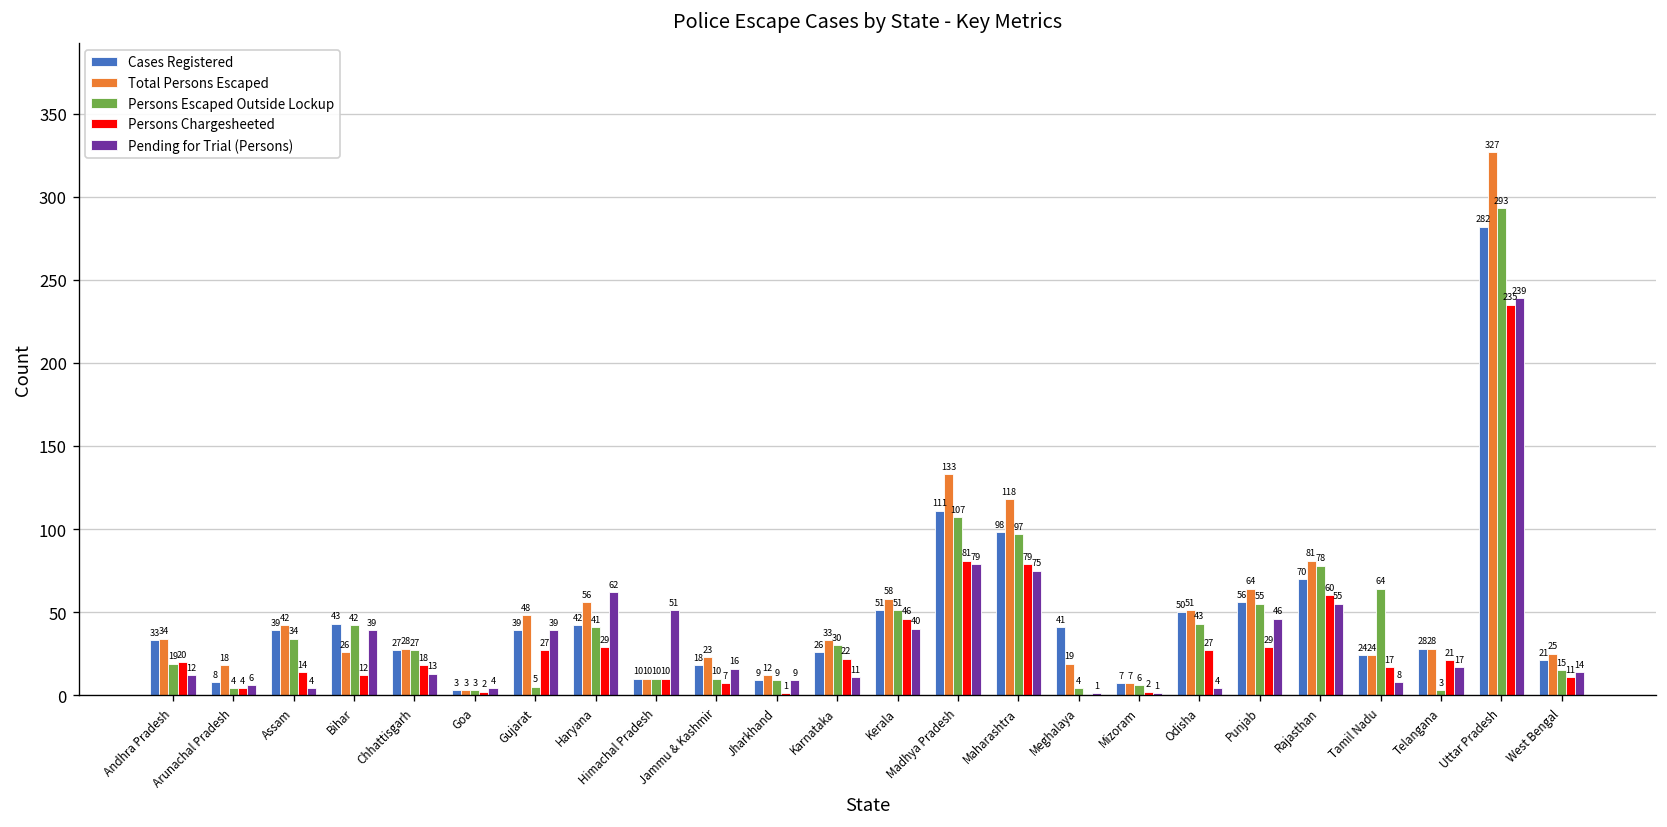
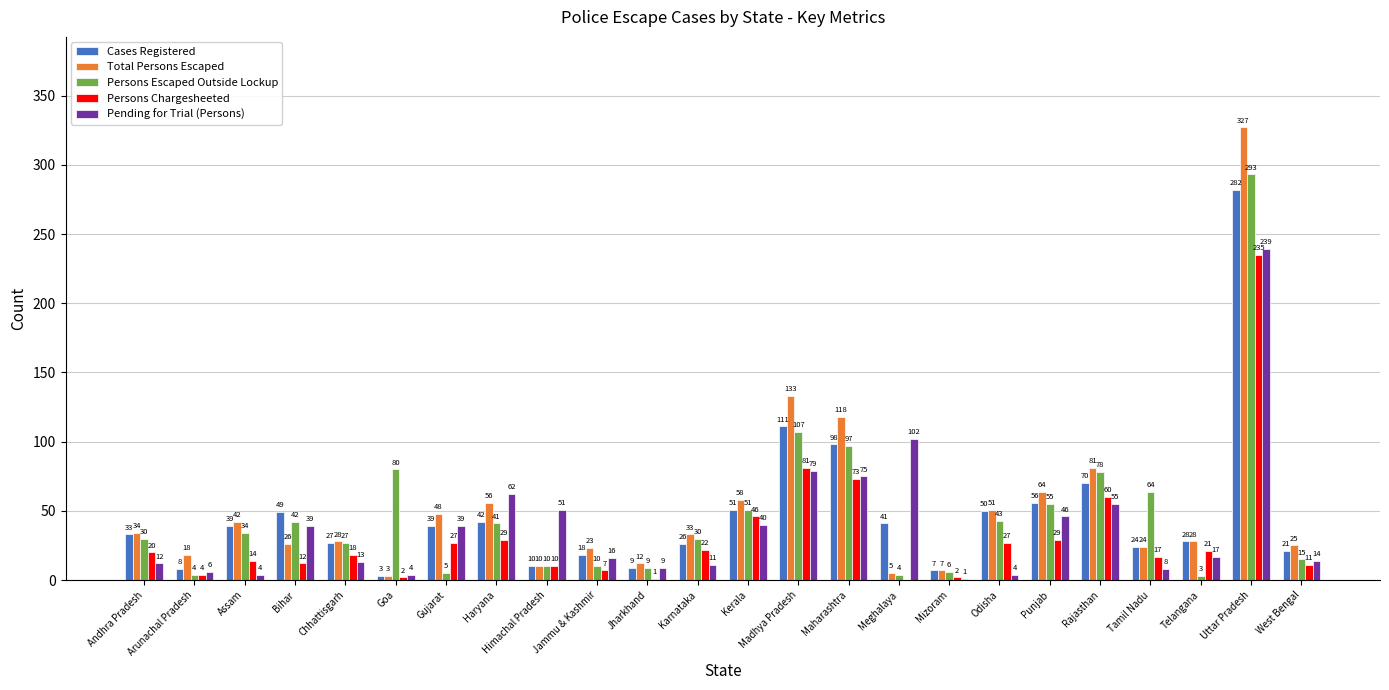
  {
    "Cases Registered": {
      "Andhra Pradesh": 33,
      "Arunachal Pradesh": 8,
      "Assam": 39,
-     "Bihar": 43,
+     "Bihar": 49,
      "Chhattisgarh": 27,
      "Goa": 3,
      "Gujarat": 39,
      "Haryana": 42,
      "Himachal Pradesh": 10,
      "Jammu & Kashmir": 18,
      "Jharkhand": 9,
      "Karnataka": 26,
      "Kerala": 51,
      "Madhya Pradesh": 111,
      "Maharashtra": 98,
      "Meghalaya": 41,
      "Mizoram": 7,
      "Odisha": 50,
      "Punjab": 56,
      "Rajasthan": 70,
      "Tamil Nadu": 24,
      "Telangana": 28,
      "Uttar Pradesh": 282,
      "West Bengal": 21
    },
    "Total Persons Escaped": {
      "Andhra Pradesh": 34,
      "Arunachal Pradesh": 18,
      "Assam": 42,
      "Bihar": 26,
      "Chhattisgarh": 28,
      "Goa": 3,
      "Gujarat": 48,
      "Haryana": 56,
      "Himachal Pradesh": 10,
      "Jammu & Kashmir": 23,
      "Jharkhand": 12,
      "Karnataka": 33,
      "Kerala": 58,
      "Madhya Pradesh": 133,
      "Maharashtra": 118,
-     "Meghalaya": 19,
+     "Meghalaya": 5,
      "Mizoram": 7,
      "Odisha": 51,
      "Punjab": 64,
      "Rajasthan": 81,
      "Tamil Nadu": 24,
      "Telangana": 28,
      "Uttar Pradesh": 327,
      "West Bengal": 25
    },
    "Persons Escaped Outside Lockup": {
-     "Andhra Pradesh": 19,
+     "Andhra Pradesh": 30,
      "Arunachal Pradesh": 4,
      "Assam": 34,
      "Bihar": 42,
      "Chhattisgarh": 27,
-     "Goa": 3,
+     "Goa": 80,
      "Gujarat": 5,
      "Haryana": 41,
      "Himachal Pradesh": 10,
      "Jammu & Kashmir": 10,
      "Jharkhand": 9,
      "Karnataka": 30,
      "Kerala": 51,
      "Madhya Pradesh": 107,
      "Maharashtra": 97,
      "Meghalaya": 4,
      "Mizoram": 6,
      "Odisha": 43,
      "Punjab": 55,
      "Rajasthan": 78,
      "Tamil Nadu": 64,
      "Telangana": 3,
      "Uttar Pradesh": 293,
      "West Bengal": 15
    },
    "Persons Chargesheeted": {
      "Andhra Pradesh": 20,
      "Arunachal Pradesh": 4,
      "Assam": 14,
      "Bihar": 12,
      "Chhattisgarh": 18,
      "Goa": 2,
      "Gujarat": 27,
      "Haryana": 29,
      "Himachal Pradesh": 10,
      "Jammu & Kashmir": 7,
      "Jharkhand": 1,
      "Karnataka": 22,
      "Kerala": 46,
      "Madhya Pradesh": 81,
-     "Maharashtra": 79,
+     "Maharashtra": 73,
      "Mizoram": 2,
      "Odisha": 27,
      "Punjab": 29,
      "Rajasthan": 60,
      "Tamil Nadu": 17,
      "Telangana": 21,
      "Uttar Pradesh": 235,
      "West Bengal": 11
    },
    "Pending for Trial (Persons)": {
      "Andhra Pradesh": 12,
      "Arunachal Pradesh": 6,
      "Assam": 4,
      "Bihar": 39,
      "Chhattisgarh": 13,
      "Goa": 4,
      "Gujarat": 39,
      "Haryana": 62,
      "Himachal Pradesh": 51,
      "Jammu & Kashmir": 16,
      "Jharkhand": 9,
      "Karnataka": 11,
      "Kerala": 40,
      "Madhya Pradesh": 79,
      "Maharashtra": 75,
-     "Meghalaya": 1,
+     "Meghalaya": 102,
      "Mizoram": 1,
      "Odisha": 4,
      "Punjab": 46,
      "Rajasthan": 55,
      "Tamil Nadu": 8,
      "Telangana": 17,
      "Uttar Pradesh": 239,
      "West Bengal": 14
    }
  }
